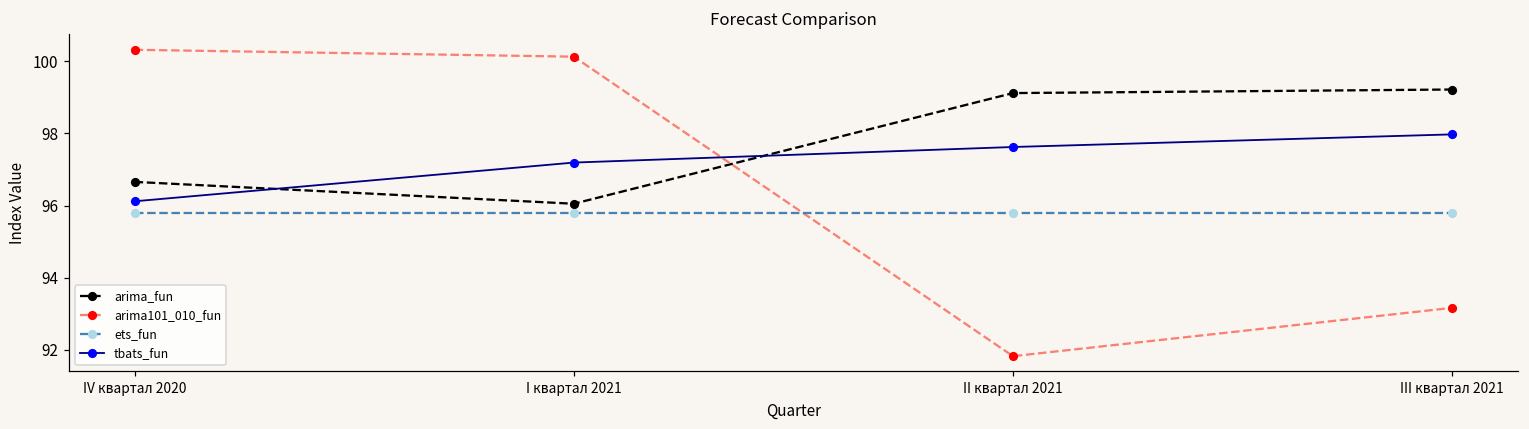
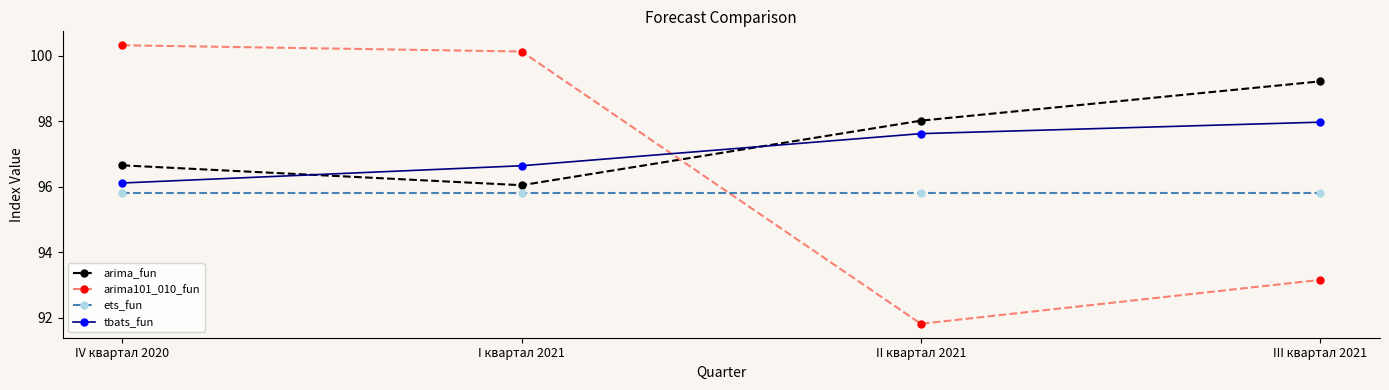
  {
    "arima_fun": {
      "IV квартал 2020": 96.7,
      "I квартал 2021": 96.1,
-     "II квартал 2021": 99.1,
+     "II квартал 2021": 98.0,
      "III квартал 2021": 99.2
    },
    "arima101_010_fun": {
      "IV квартал 2020": 100.3,
      "I квартал 2021": 100.1,
      "II квартал 2021": 91.8,
      "III квартал 2021": 93.2
    },
    "ets_fun": {
      "IV квартал 2020": 95.8,
      "I квартал 2021": 95.8,
      "II квартал 2021": 95.8,
      "III квартал 2021": 95.8
    },
    "tbats_fun": {
      "IV квартал 2020": 96.1,
-     "I квартал 2021": 97.2,
+     "I квартал 2021": 96.6,
      "II квартал 2021": 97.6,
      "III квартал 2021": 98.0
    }
  }
